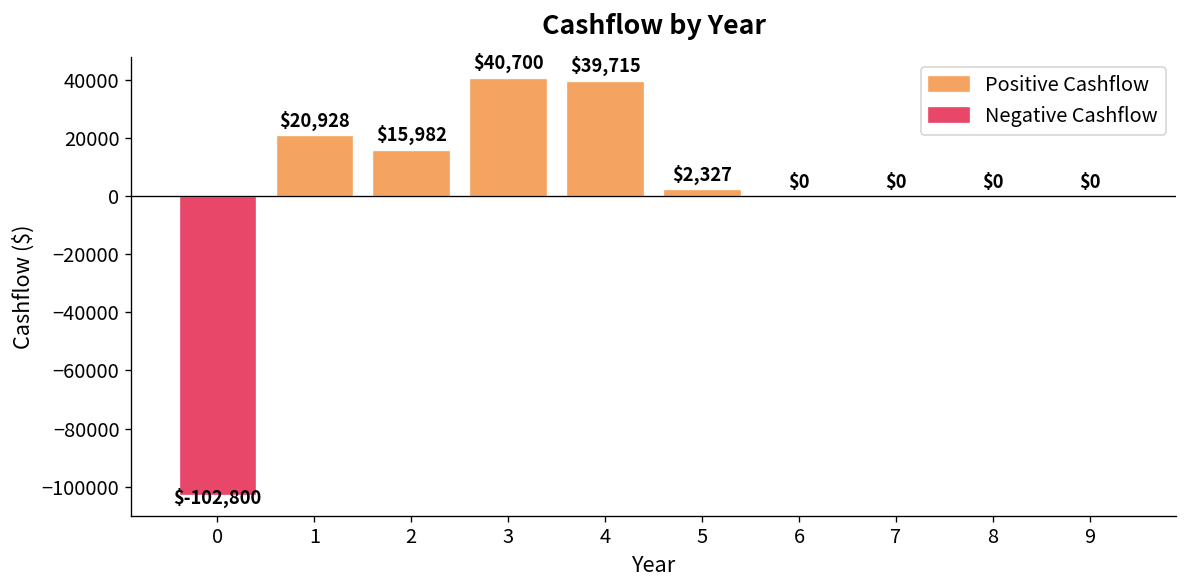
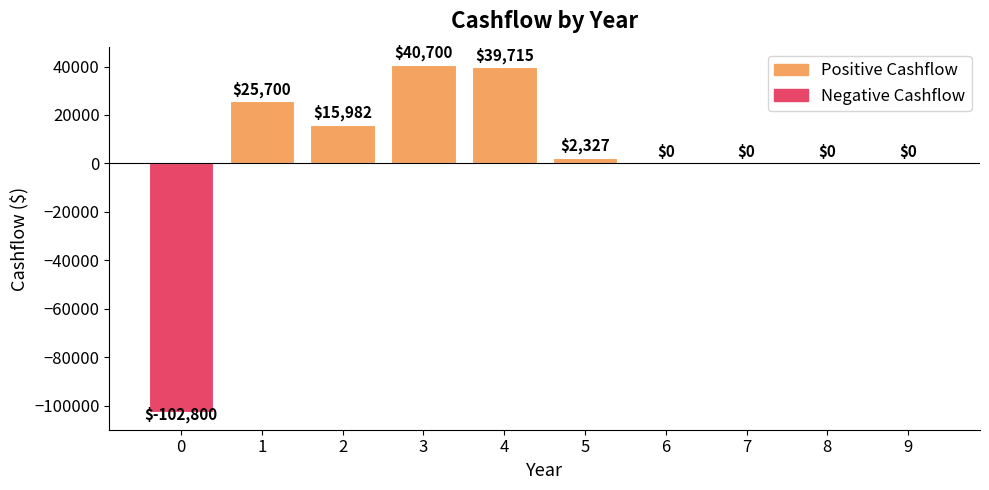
  {
    "0": "$-102,800",
-   "1": "$20,928",
+   "1": "$25,700",
    "2": "$15,982",
    "3": "$40,700",
    "4": "$39,715",
    "5": "$2,327",
    "6": "$0",
    "7": "$0",
    "8": "$0",
    "9": "$0"
  }
